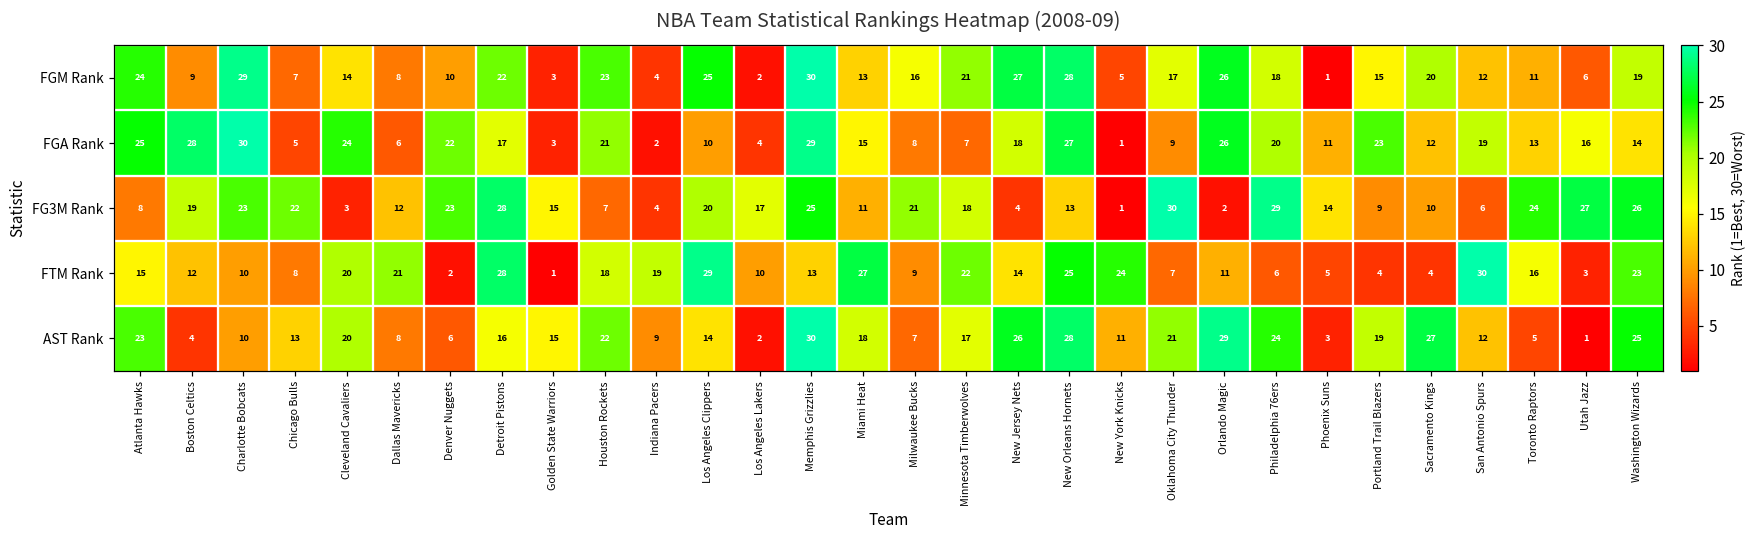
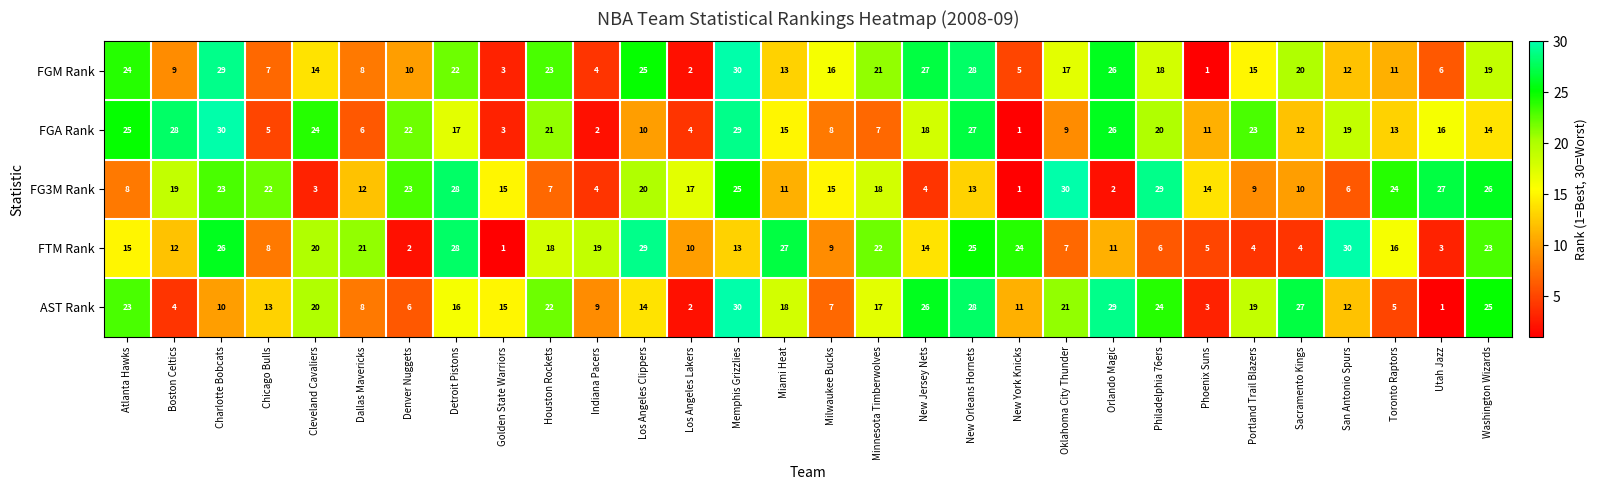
  {
    "FGM Rank": {
      "Atlanta Hawks": 24,
      "Boston Celtics": 9,
      "Charlotte Bobcats": 29,
      "Chicago Bulls": 7,
      "Cleveland Cavaliers": 14,
      "Dallas Mavericks": 8,
      "Denver Nuggets": 10,
      "Detroit Pistons": 22,
      "Golden State Warriors": 3,
      "Houston Rockets": 23,
      "Indiana Pacers": 4,
      "Los Angeles Clippers": 25,
      "Los Angeles Lakers": 2,
      "Memphis Grizzlies": 30,
      "Miami Heat": 13,
      "Milwaukee Bucks": 16,
      "Minnesota Timberwolves": 21,
      "New Jersey Nets": 27,
      "New Orleans Hornets": 28,
      "New York Knicks": 5,
      "Oklahoma City Thunder": 17,
      "Orlando Magic": 26,
      "Philadelphia 76ers": 18,
      "Phoenix Suns": 1,
      "Portland Trail Blazers": 15,
      "Sacramento Kings": 20,
      "San Antonio Spurs": 12,
      "Toronto Raptors": 11,
      "Utah Jazz": 6,
      "Washington Wizards": 19
    },
    "FGA Rank": {
      "Atlanta Hawks": 25,
      "Boston Celtics": 28,
      "Charlotte Bobcats": 30,
      "Chicago Bulls": 5,
      "Cleveland Cavaliers": 24,
      "Dallas Mavericks": 6,
      "Denver Nuggets": 22,
      "Detroit Pistons": 17,
      "Golden State Warriors": 3,
      "Houston Rockets": 21,
      "Indiana Pacers": 2,
      "Los Angeles Clippers": 10,
      "Los Angeles Lakers": 4,
      "Memphis Grizzlies": 29,
      "Miami Heat": 15,
      "Milwaukee Bucks": 8,
      "Minnesota Timberwolves": 7,
      "New Jersey Nets": 18,
      "New Orleans Hornets": 27,
      "New York Knicks": 1,
      "Oklahoma City Thunder": 9,
      "Orlando Magic": 26,
      "Philadelphia 76ers": 20,
      "Phoenix Suns": 11,
      "Portland Trail Blazers": 23,
      "Sacramento Kings": 12,
      "San Antonio Spurs": 19,
      "Toronto Raptors": 13,
      "Utah Jazz": 16,
      "Washington Wizards": 14
    },
    "FG3M Rank": {
      "Atlanta Hawks": 8,
      "Boston Celtics": 19,
      "Charlotte Bobcats": 23,
      "Chicago Bulls": 22,
      "Cleveland Cavaliers": 3,
      "Dallas Mavericks": 12,
      "Denver Nuggets": 23,
      "Detroit Pistons": 28,
      "Golden State Warriors": 15,
      "Houston Rockets": 7,
      "Indiana Pacers": 4,
      "Los Angeles Clippers": 20,
      "Los Angeles Lakers": 17,
      "Memphis Grizzlies": 25,
      "Miami Heat": 11,
-     "Milwaukee Bucks": 21,
+     "Milwaukee Bucks": 15,
      "Minnesota Timberwolves": 18,
      "New Jersey Nets": 4,
      "New Orleans Hornets": 13,
      "New York Knicks": 1,
      "Oklahoma City Thunder": 30,
      "Orlando Magic": 2,
      "Philadelphia 76ers": 29,
      "Phoenix Suns": 14,
      "Portland Trail Blazers": 9,
      "Sacramento Kings": 10,
      "San Antonio Spurs": 6,
      "Toronto Raptors": 24,
      "Utah Jazz": 27,
      "Washington Wizards": 26
    },
    "FTM Rank": {
      "Atlanta Hawks": 15,
      "Boston Celtics": 12,
-     "Charlotte Bobcats": 10,
+     "Charlotte Bobcats": 26,
      "Chicago Bulls": 8,
      "Cleveland Cavaliers": 20,
      "Dallas Mavericks": 21,
      "Denver Nuggets": 2,
      "Detroit Pistons": 28,
      "Golden State Warriors": 1,
      "Houston Rockets": 18,
      "Indiana Pacers": 19,
      "Los Angeles Clippers": 29,
      "Los Angeles Lakers": 10,
      "Memphis Grizzlies": 13,
      "Miami Heat": 27,
      "Milwaukee Bucks": 9,
      "Minnesota Timberwolves": 22,
      "New Jersey Nets": 14,
      "New Orleans Hornets": 25,
      "New York Knicks": 24,
      "Oklahoma City Thunder": 7,
      "Orlando Magic": 11,
      "Philadelphia 76ers": 6,
      "Phoenix Suns": 5,
      "Portland Trail Blazers": 4,
      "Sacramento Kings": 4,
      "San Antonio Spurs": 30,
      "Toronto Raptors": 16,
      "Utah Jazz": 3,
      "Washington Wizards": 23
    },
    "AST Rank": {
      "Atlanta Hawks": 23,
      "Boston Celtics": 4,
      "Charlotte Bobcats": 10,
      "Chicago Bulls": 13,
      "Cleveland Cavaliers": 20,
      "Dallas Mavericks": 8,
      "Denver Nuggets": 6,
      "Detroit Pistons": 16,
      "Golden State Warriors": 15,
      "Houston Rockets": 22,
      "Indiana Pacers": 9,
      "Los Angeles Clippers": 14,
      "Los Angeles Lakers": 2,
      "Memphis Grizzlies": 30,
      "Miami Heat": 18,
      "Milwaukee Bucks": 7,
      "Minnesota Timberwolves": 17,
      "New Jersey Nets": 26,
      "New Orleans Hornets": 28,
      "New York Knicks": 11,
      "Oklahoma City Thunder": 21,
      "Orlando Magic": 29,
      "Philadelphia 76ers": 24,
      "Phoenix Suns": 3,
      "Portland Trail Blazers": 19,
      "Sacramento Kings": 27,
      "San Antonio Spurs": 12,
      "Toronto Raptors": 5,
      "Utah Jazz": 1,
      "Washington Wizards": 25
    }
  }
